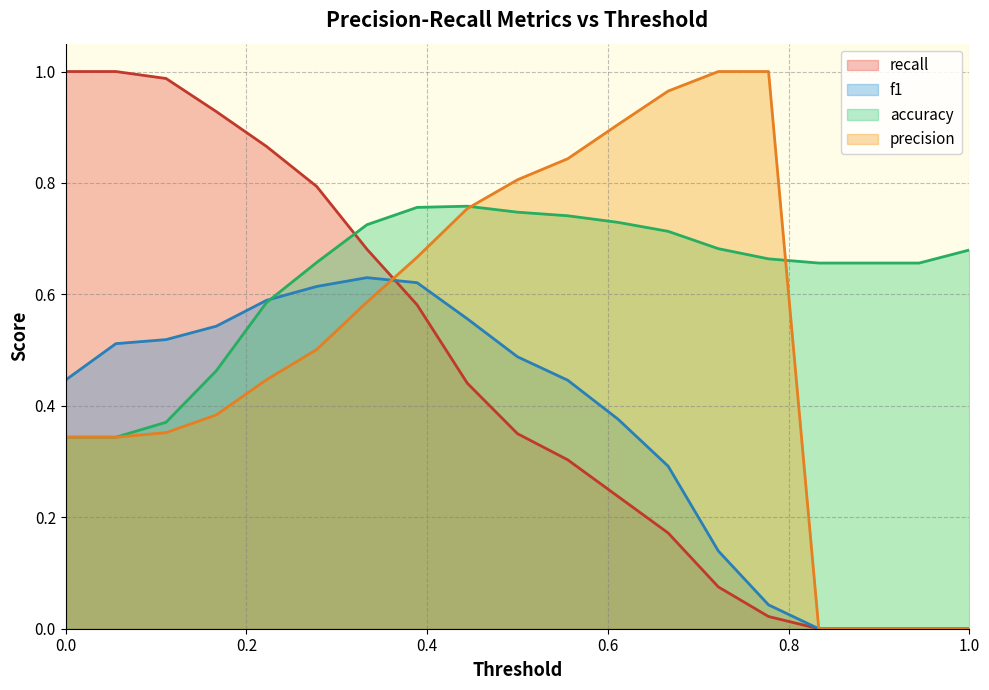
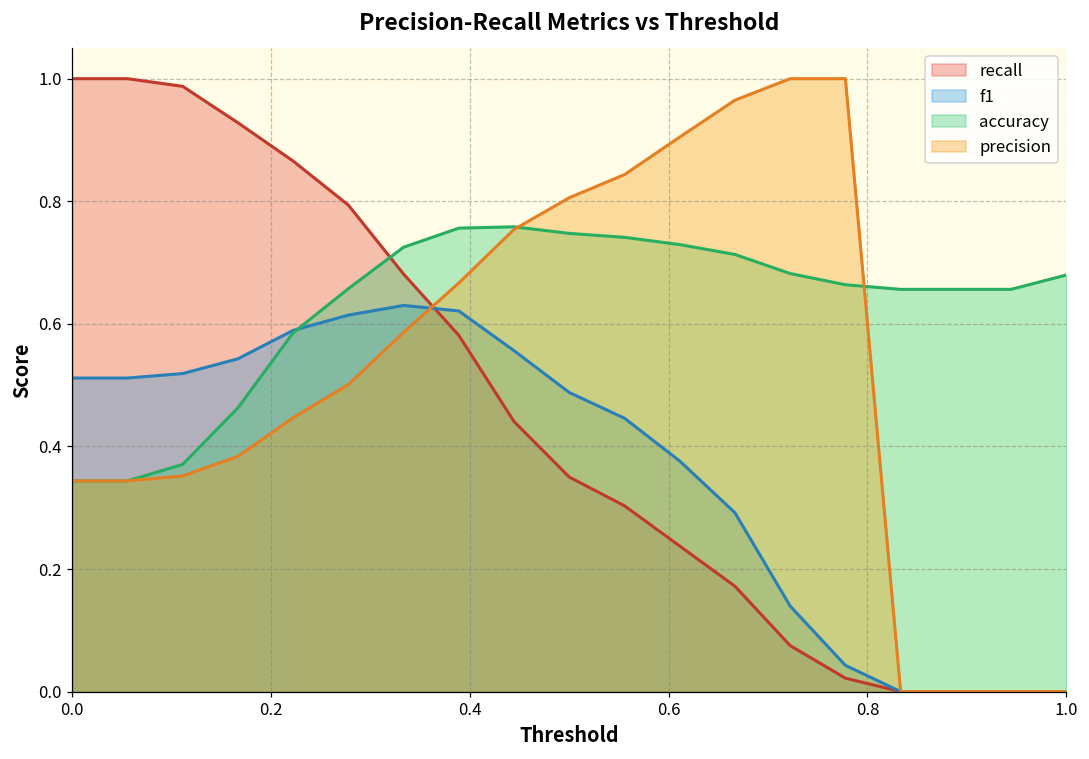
  {
    "f1": {
-     "0.0": 0.45
+     "0.0": 0.51
    },
    "accuracy": {
      "1.0": 0.68
    }
  }
